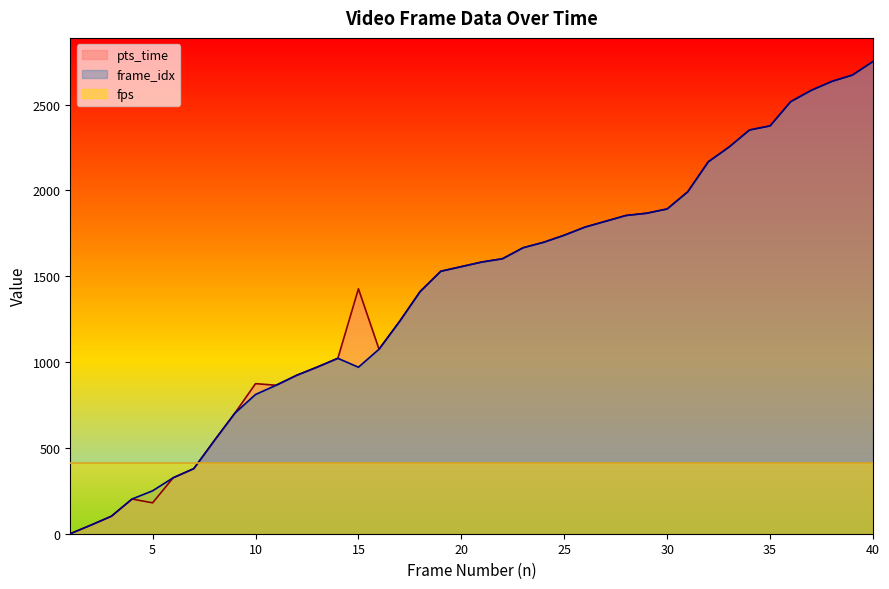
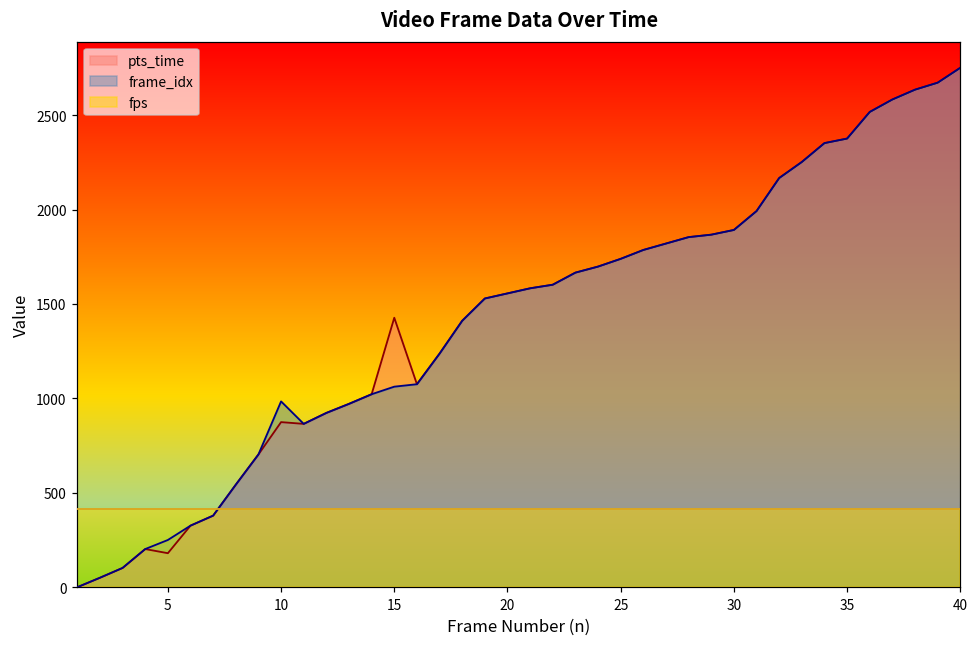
  {
    "pts_time": {
      "5": 180,
      "10": 870,
      "15": 1430
    },
    "frame_idx": {
      "5": 250,
-     "10": 810,
-     "15": 970
+     "10": 980,
+     "15": 1060
    },
    "fps": {
      "5": 410,
      "10": 410,
      "15": 410,
      "20": 410,
      "25": 410,
      "30": 410,
      "35": 410,
      "40": 410
    }
  }
